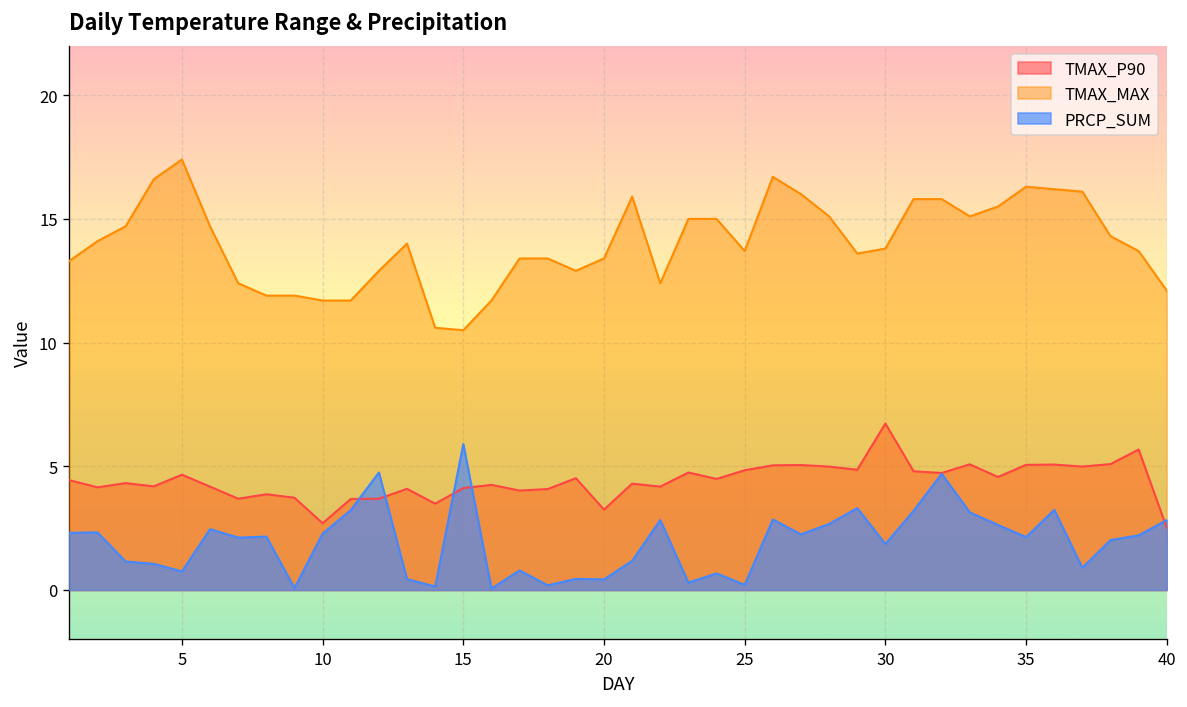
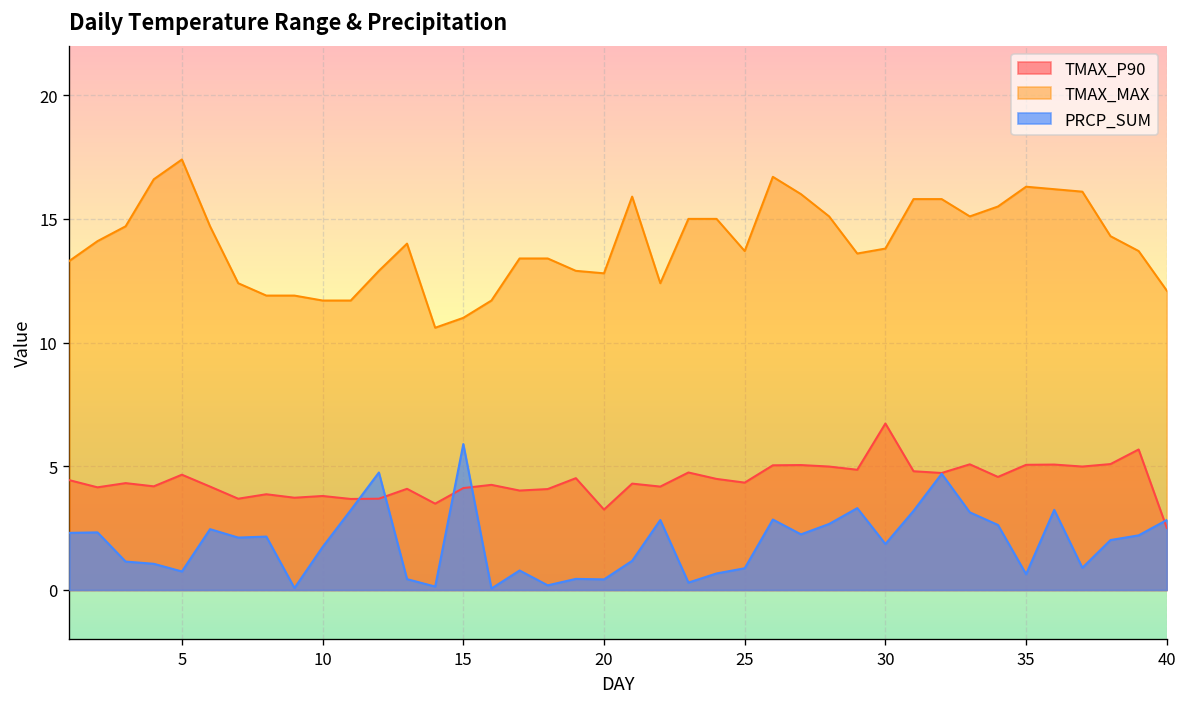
  {
    "TMAX_P90": {
      "5": 4.7,
-     "10": 2.7,
+     "10": 3.8,
      "15": 4.1,
      "20": 3.3,
-     "25": 4.8,
+     "25": 4.3,
      "30": 6.7,
      "35": 5.1,
      "40": 2.5
    },
    "TMAX_MAX": {
      "5": 17.4,
      "10": 11.7,
-     "15": 10.5,
-     "20": 13.4,
+     "15": 11.0,
+     "20": 12.8,
      "25": 13.7,
      "30": 13.8,
      "35": 16.3,
      "40": 12.1
    },
    "PRCP_SUM": {
      "5": 0.8,
-     "10": 2.3,
+     "10": 1.7,
      "15": 5.9,
      "20": 0.4,
-     "25": 0.2,
+     "25": 0.9,
      "30": 1.9,
-     "35": 2.1,
+     "35": 0.6,
      "40": 2.8
    }
  }
